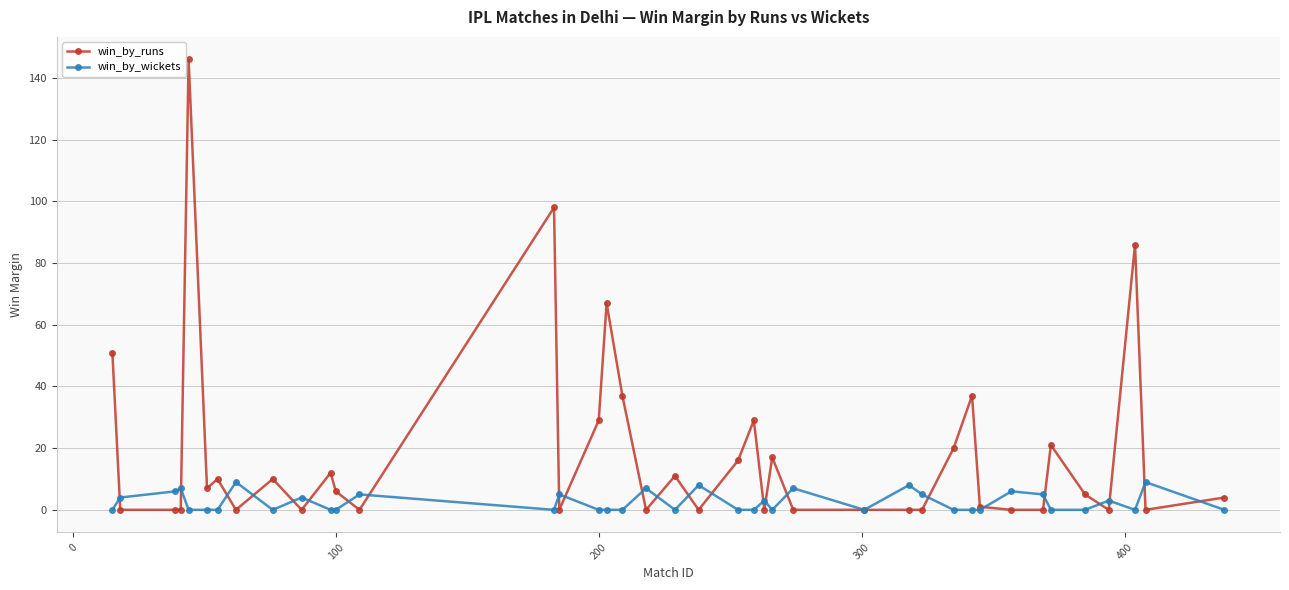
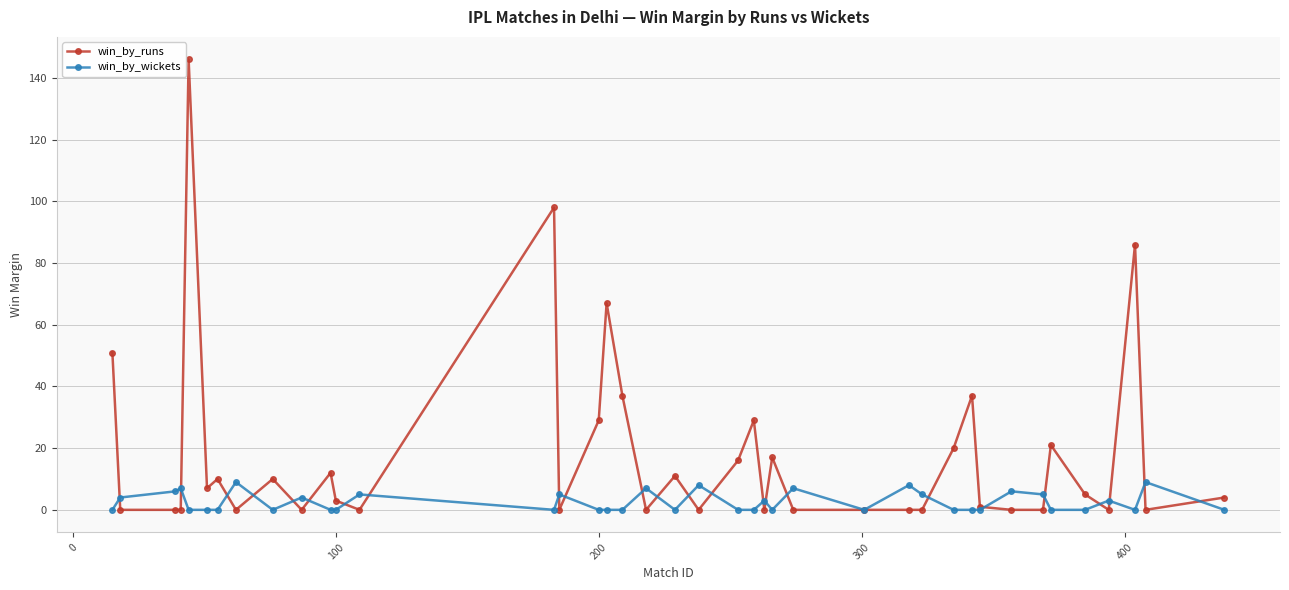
  {
    "win_by_runs": {
-     "100": 6,
+     "100": 3,
      "200": 29
    },
    "win_by_wickets": {
      "100": 0,
      "200": 0
    }
  }
